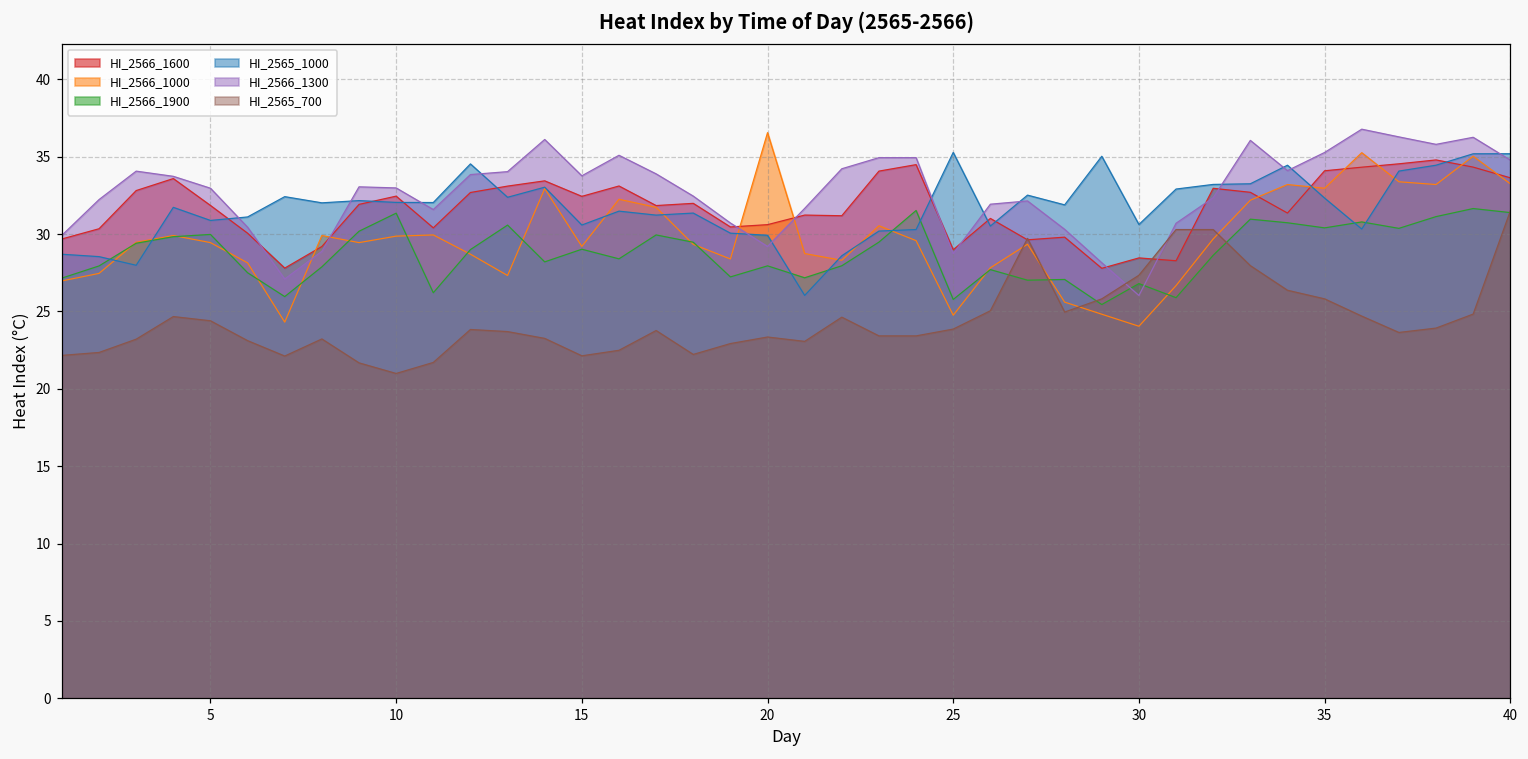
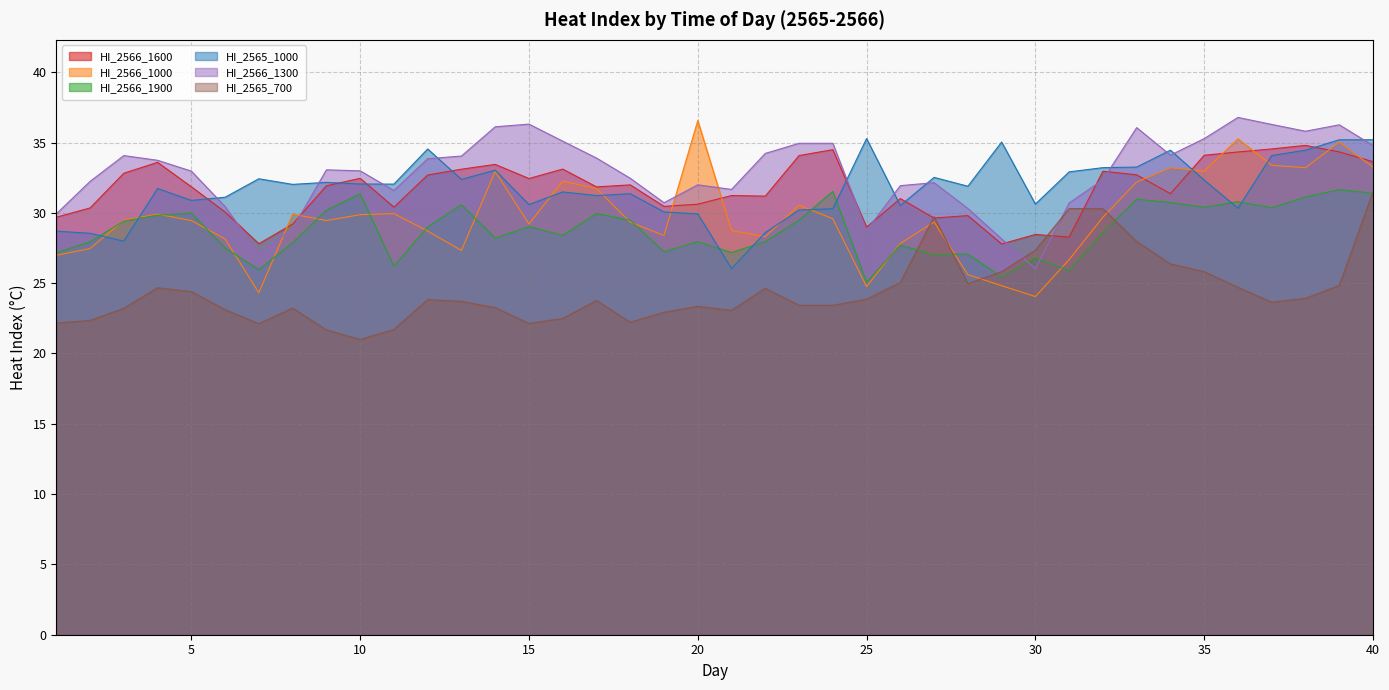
  {
    "HI_2566_1600": {
      "5": 31.9,
      "10": 32.5,
      "15": 32.4,
      "20": 30.6,
      "25": 29.0,
      "30": 28.5,
      "35": 34.1,
      "40": 33.6
    },
    "HI_2566_1000": {
      "5": 29.5,
      "10": 29.9,
      "15": 29.2,
      "20": 36.6,
      "25": 24.8,
      "30": 24.0,
      "35": 33.0,
      "40": 33.3
    },
    "HI_2566_1900": {
      "5": 30.0,
      "10": 31.4,
      "15": 29.0,
      "20": 27.9,
-     "25": 25.8,
+     "25": 25.1,
      "30": 26.8,
      "35": 30.4
    },
    "HI_2565_1000": {
      "5": 30.9,
      "10": 32.1,
      "15": 30.6,
      "20": 29.9,
      "25": 35.3,
      "30": 30.6,
      "35": 32.3,
      "40": 35.2
    },
    "HI_2566_1300": {
      "5": 33.0,
      "10": 33.0,
-     "15": 33.8,
-     "20": 29.2,
+     "15": 36.3,
+     "20": 32.0,
      "25": 28.7,
      "30": 26.0,
      "35": 35.3,
      "40": 34.8
    },
    "HI_2565_700": {
      "5": 24.4,
      "10": 21.0,
      "15": 22.1,
      "20": 23.3,
      "25": 23.9,
      "30": 27.3,
      "35": 25.8
    }
  }
